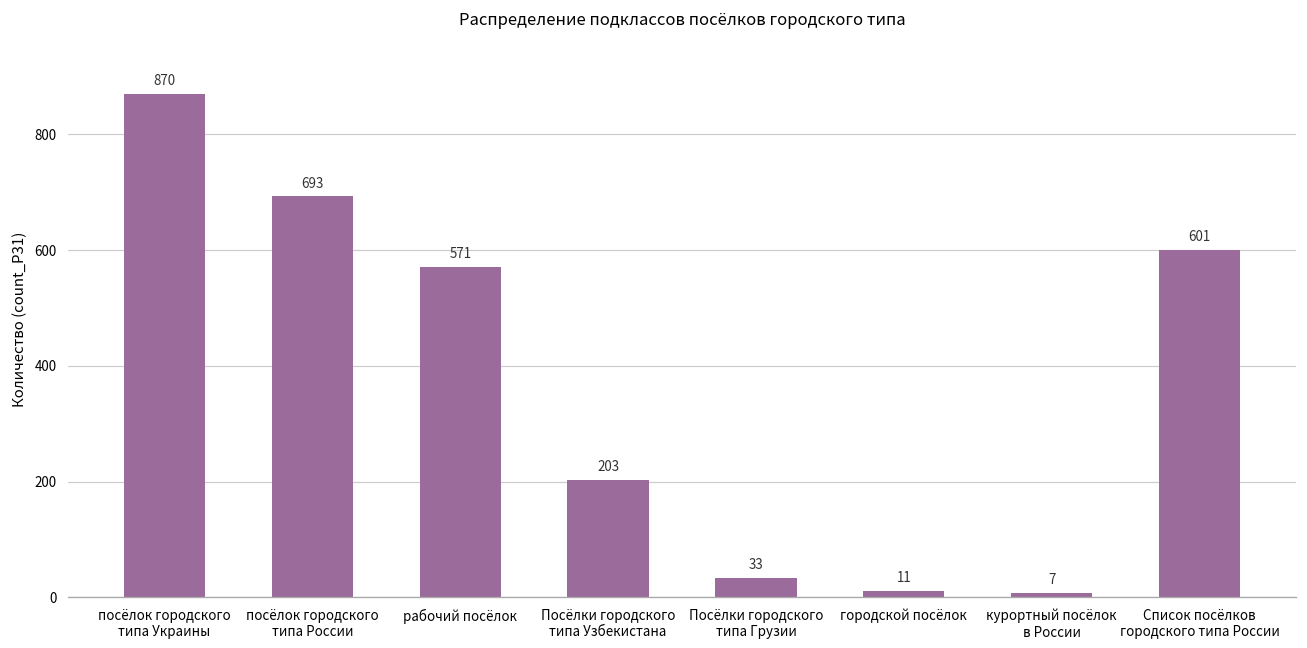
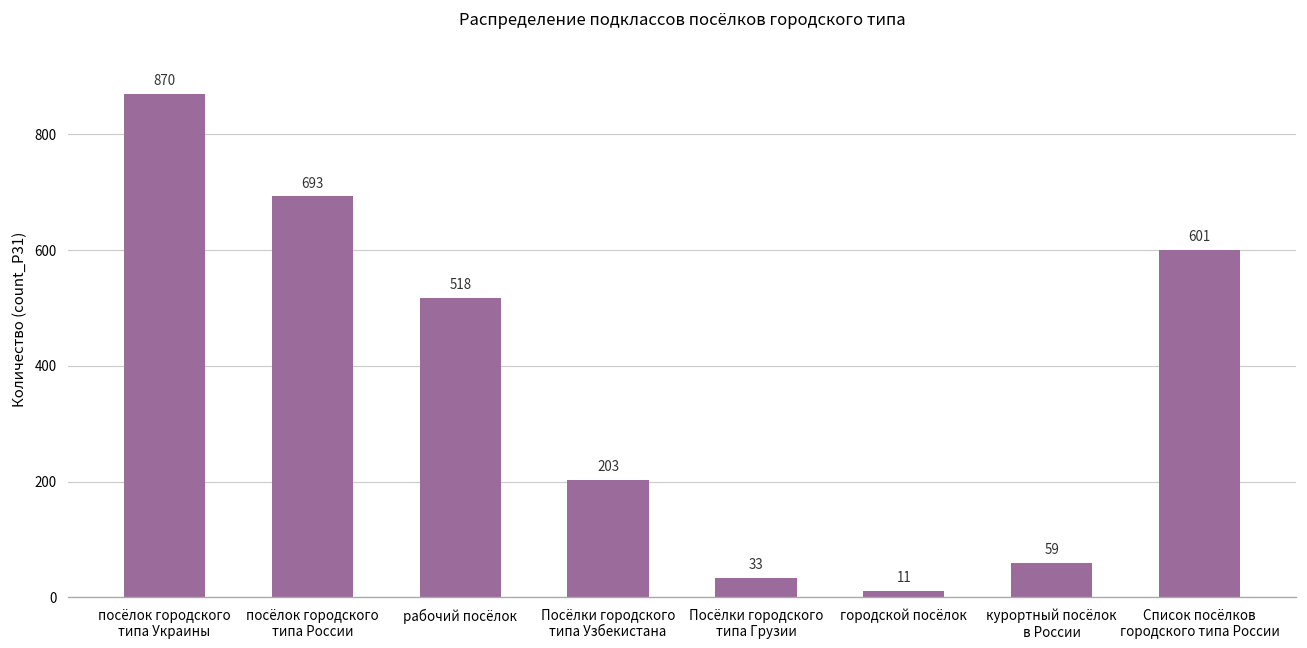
  {
    "посёлок городского типа Украины": 870,
    "посёлок городского типа России": 693,
-   "рабочий посёлок": 571,
+   "рабочий посёлок": 518,
    "Посёлки городского типа Узбекистана": 203,
    "Посёлки городского типа Грузии": 33,
    "городской посёлок": 11,
-   "курортный посёлок в России": 7,
+   "курортный посёлок в России": 59,
    "Список посёлков городского типа России": 601
  }
